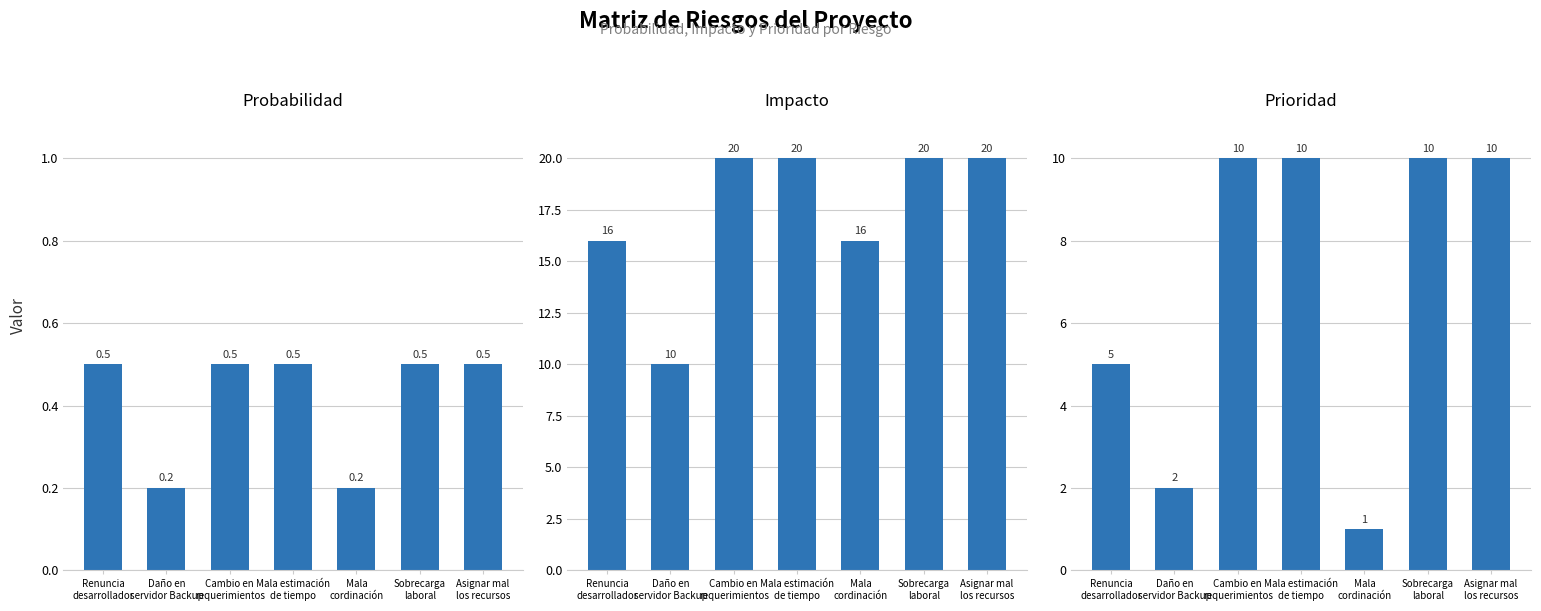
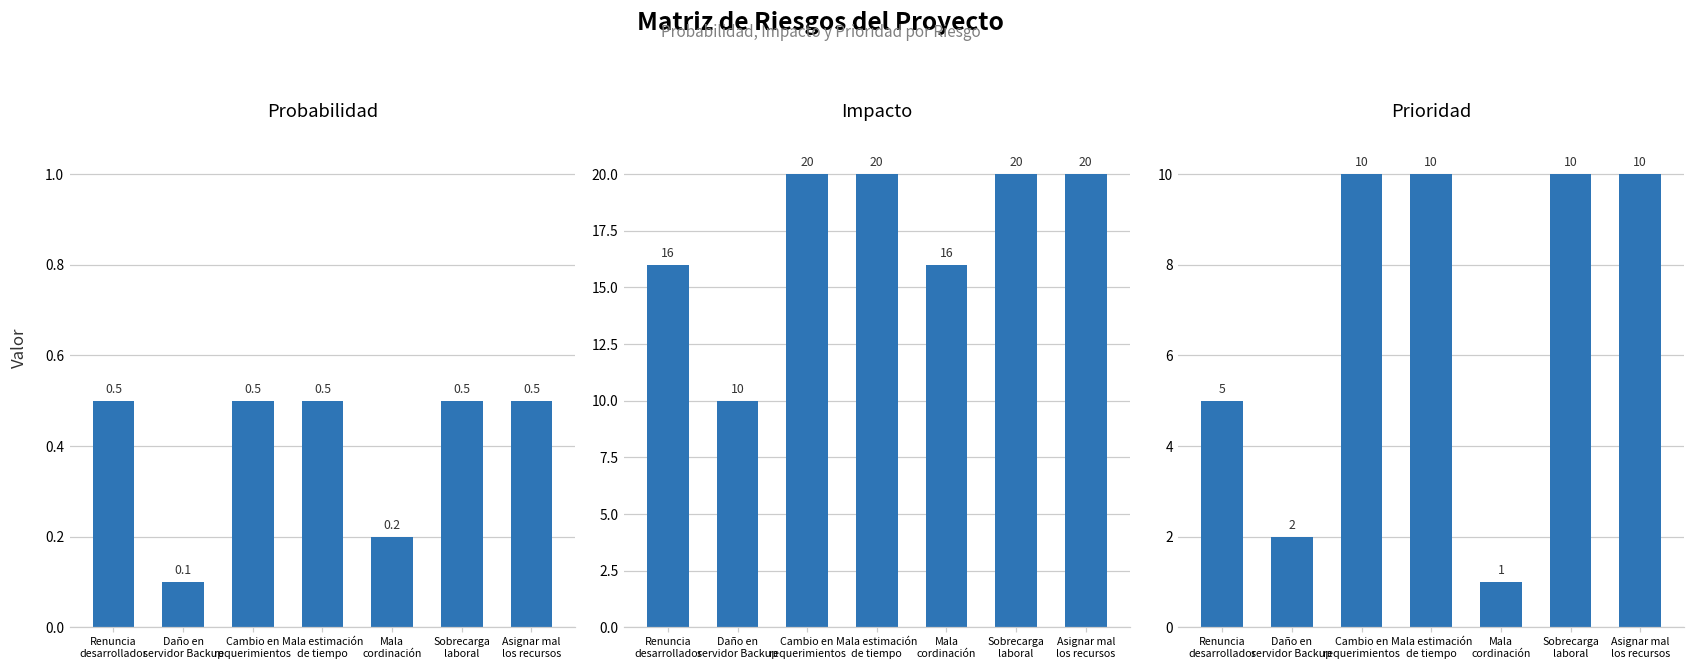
  {
    "Probabilidad": {
      "Renuncia desarrollador": 0.5,
-     "Daño en servidor Backup": 0.2,
+     "Daño en servidor Backup": 0.1,
      "Cambio en requerimientos": 0.5,
      "Mala estimación de tiempo": 0.5,
      "Mala cordinación": 0.2,
      "Sobrecarga laboral": 0.5,
      "Asignar mal los recursos": 0.5
    },
    "Impacto": {
      "Renuncia desarrollador": 16,
      "Daño en servidor Backup": 10,
      "Cambio en requerimientos": 20,
      "Mala estimación de tiempo": 20,
      "Mala cordinación": 16,
      "Sobrecarga laboral": 20,
      "Asignar mal los recursos": 20
    },
    "Prioridad": {
      "Renuncia desarrollador": 5,
      "Daño en servidor Backup": 2,
      "Cambio en requerimientos": 10,
      "Mala estimación de tiempo": 10,
      "Mala cordinación": 1,
      "Sobrecarga laboral": 10,
      "Asignar mal los recursos": 10
    }
  }
